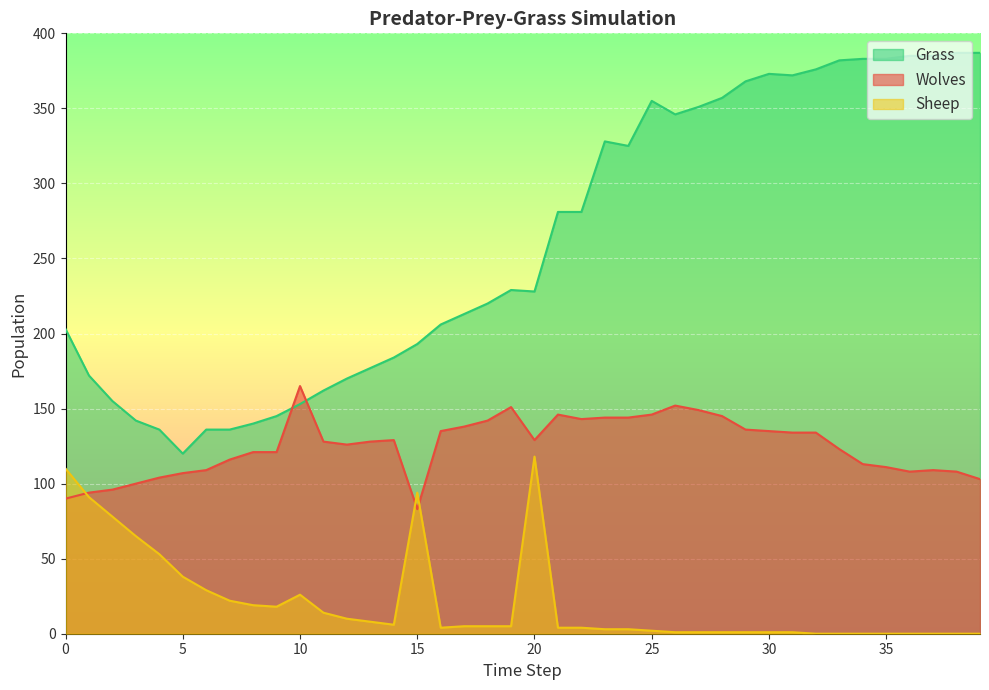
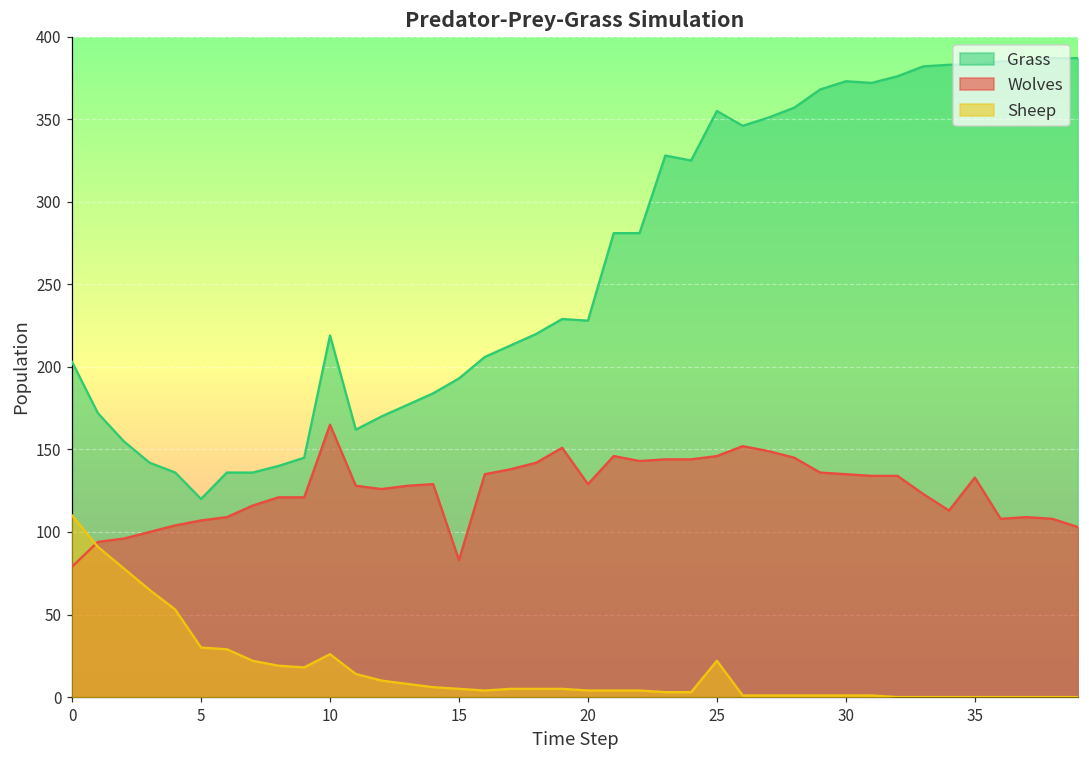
  {
    "Grass": {
      "0": 203,
      "5": 120,
-     "10": 153,
+     "10": 219,
      "15": 193,
      "20": 228,
      "25": 355,
      "30": 373
    },
    "Wolves": {
-     "0": 90,
+     "0": 79,
      "5": 107,
      "10": 165,
      "15": 83,
      "20": 129,
      "25": 146,
      "30": 135,
-     "35": 111
+     "35": 133
    },
    "Sheep": {
      "0": 110,
-     "5": 38,
+     "5": 30,
      "10": 26,
-     "15": 94,
-     "20": 118,
-     "25": 2,
+     "15": 5,
+     "20": 4,
+     "25": 22,
      "30": 1,
      "35": 0
    }
  }
